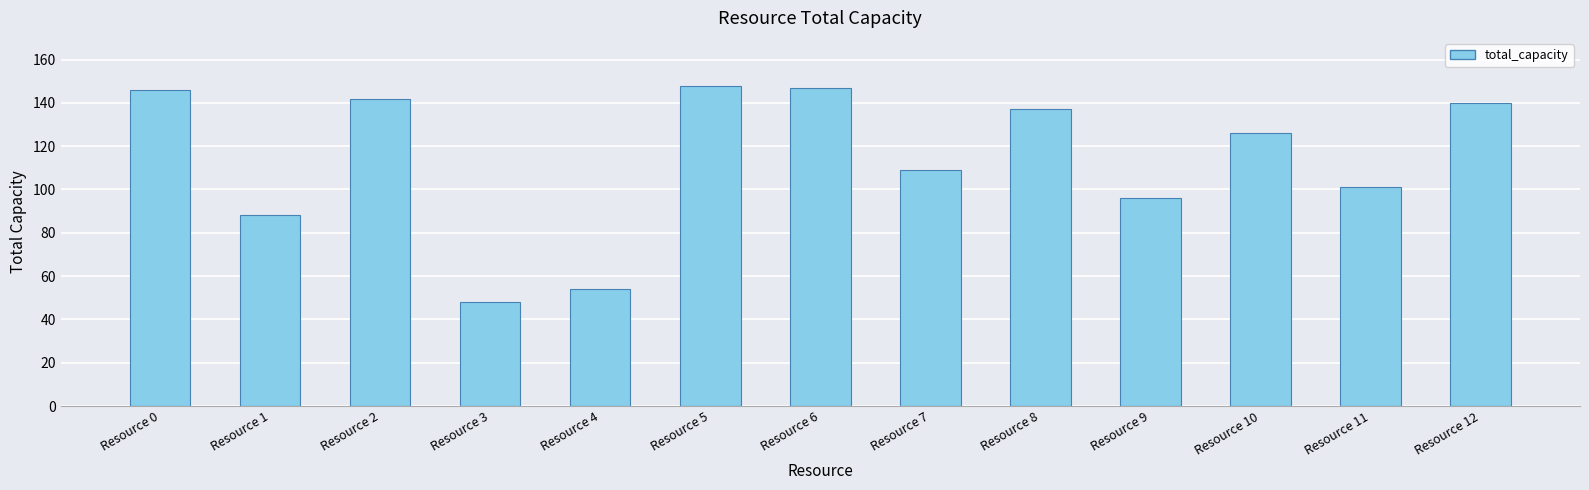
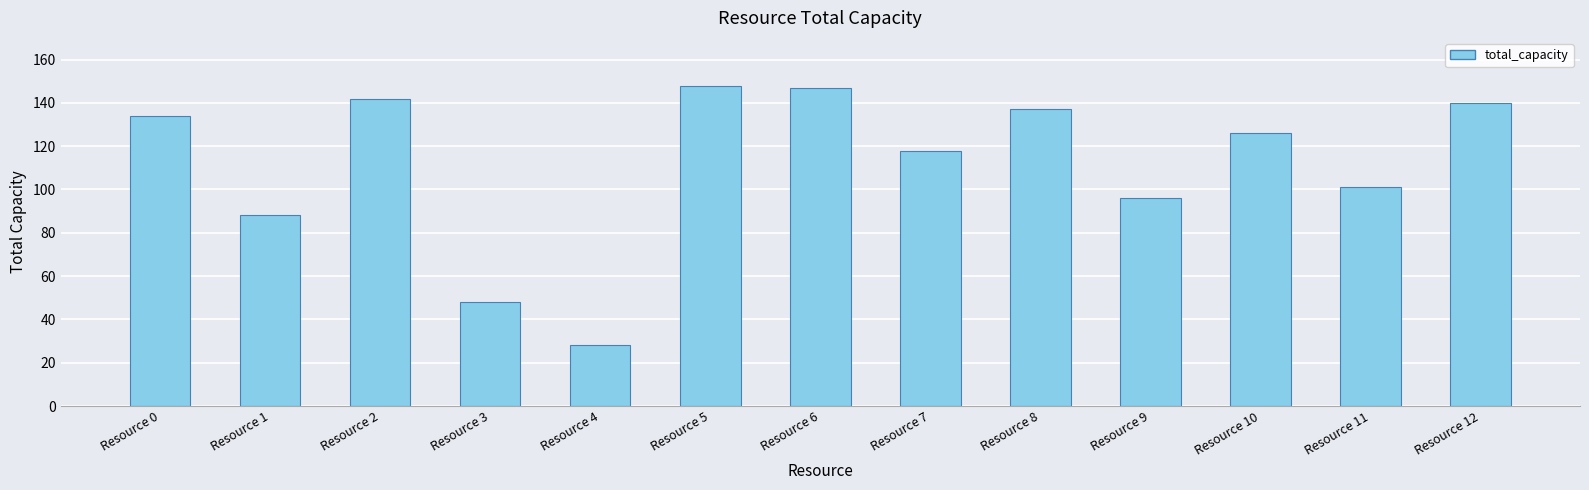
  {
-   "Resource 0": 146,
+   "Resource 0": 134,
    "Resource 1": 88,
    "Resource 2": 142,
    "Resource 3": 48,
-   "Resource 4": 54,
+   "Resource 4": 28,
    "Resource 5": 148,
    "Resource 6": 147,
-   "Resource 7": 109,
+   "Resource 7": 118,
    "Resource 8": 137,
    "Resource 9": 96,
    "Resource 10": 126,
    "Resource 11": 101,
    "Resource 12": 140
  }
